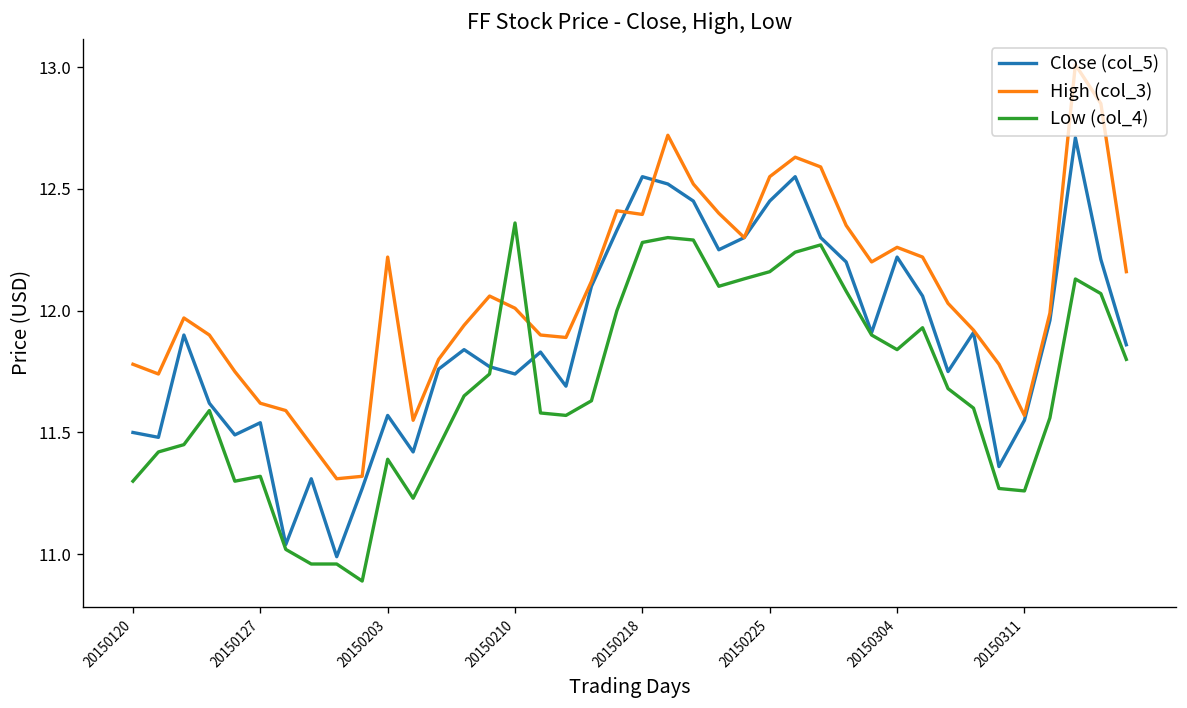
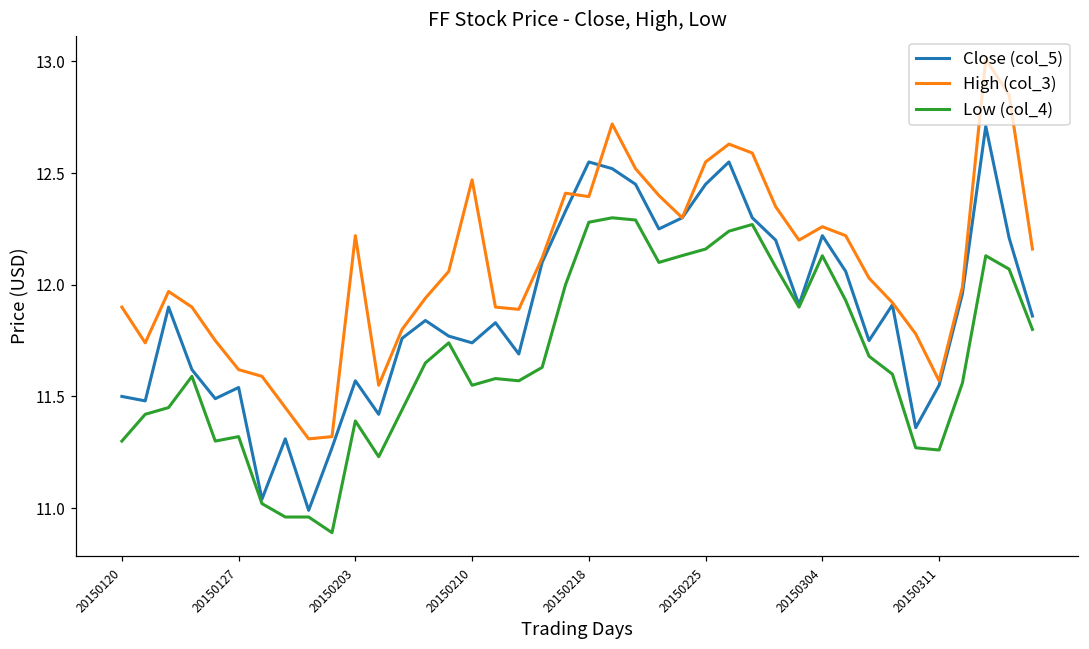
  {
    "Close (col_5)": {
      "20150120": 11.50,
      "20150127": 11.54,
      "20150203": 11.57,
      "20150210": 11.74,
      "20150218": 12.55,
      "20150225": 12.45,
      "20150304": 12.22,
      "20150311": 11.55
    },
    "High (col_3)": {
-     "20150120": 11.78,
+     "20150120": 11.90,
      "20150127": 11.62,
      "20150203": 12.22,
-     "20150210": 12.01,
+     "20150210": 12.47,
      "20150218": 12.40,
      "20150225": 12.55,
      "20150304": 12.26,
      "20150311": 11.57
    },
    "Low (col_4)": {
      "20150120": 11.30,
      "20150127": 11.32,
      "20150203": 11.39,
-     "20150210": 12.36,
+     "20150210": 11.55,
      "20150218": 12.28,
      "20150225": 12.16,
-     "20150304": 11.84,
+     "20150304": 12.13,
      "20150311": 11.26
    }
  }
